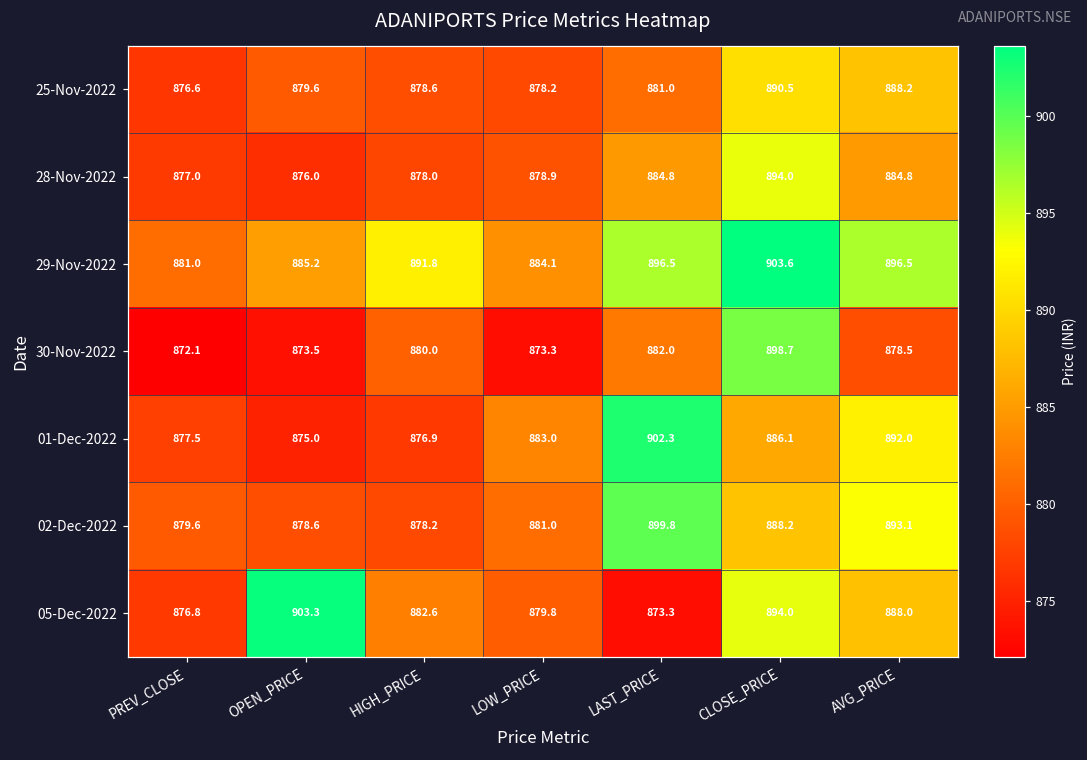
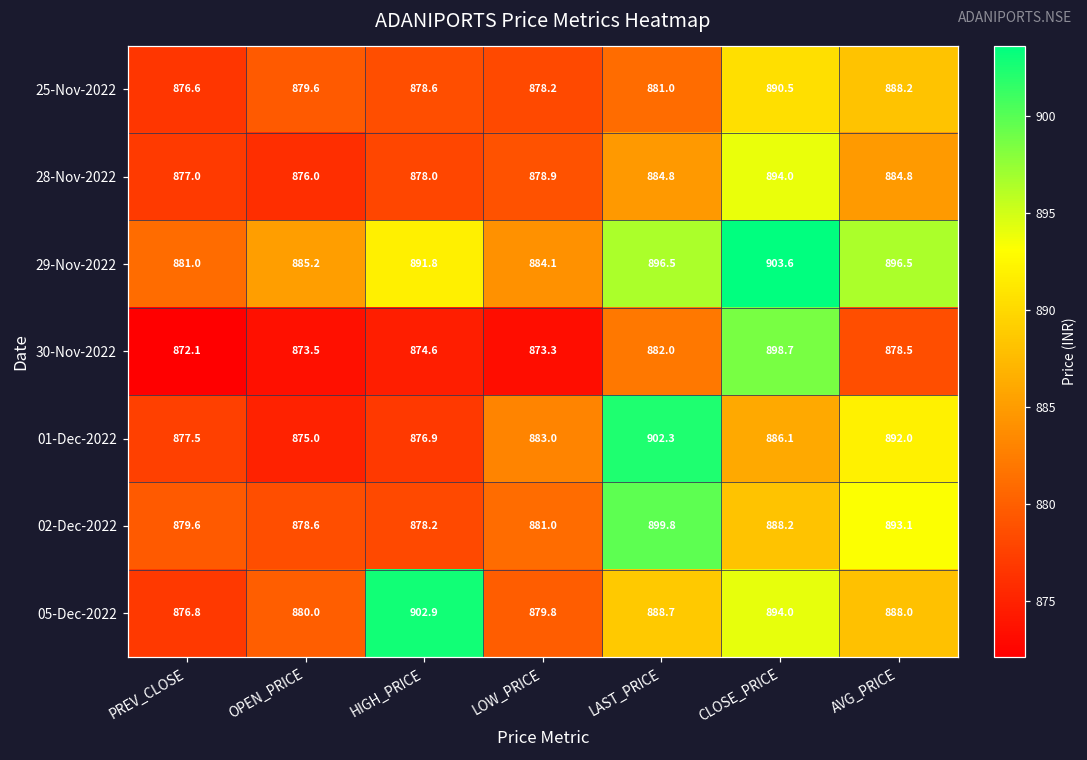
  {
    "25-Nov-2022": {
      "PREV_CLOSE": 876.6,
      "OPEN_PRICE": 879.6,
      "HIGH_PRICE": 878.6,
      "LOW_PRICE": 878.2,
      "LAST_PRICE": 881.0,
      "CLOSE_PRICE": 890.5,
      "AVG_PRICE": 888.2
    },
    "28-Nov-2022": {
      "PREV_CLOSE": 877.0,
      "OPEN_PRICE": 876.0,
      "HIGH_PRICE": 878.0,
      "LOW_PRICE": 878.9,
      "LAST_PRICE": 884.8,
      "CLOSE_PRICE": 894.0,
      "AVG_PRICE": 884.8
    },
    "29-Nov-2022": {
      "PREV_CLOSE": 881.0,
      "OPEN_PRICE": 885.2,
      "HIGH_PRICE": 891.8,
      "LOW_PRICE": 884.1,
      "LAST_PRICE": 896.5,
      "CLOSE_PRICE": 903.6,
      "AVG_PRICE": 896.5
    },
    "30-Nov-2022": {
      "PREV_CLOSE": 872.1,
      "OPEN_PRICE": 873.5,
-     "HIGH_PRICE": 880.0,
+     "HIGH_PRICE": 874.6,
      "LOW_PRICE": 873.3,
      "LAST_PRICE": 882.0,
      "CLOSE_PRICE": 898.7,
      "AVG_PRICE": 878.5
    },
    "01-Dec-2022": {
      "PREV_CLOSE": 877.5,
      "OPEN_PRICE": 875.0,
      "HIGH_PRICE": 876.9,
      "LOW_PRICE": 883.0,
      "LAST_PRICE": 902.3,
      "CLOSE_PRICE": 886.1,
      "AVG_PRICE": 892.0
    },
    "02-Dec-2022": {
      "PREV_CLOSE": 879.6,
      "OPEN_PRICE": 878.6,
      "HIGH_PRICE": 878.2,
      "LOW_PRICE": 881.0,
      "LAST_PRICE": 899.8,
      "CLOSE_PRICE": 888.2,
      "AVG_PRICE": 893.1
    },
    "05-Dec-2022": {
      "PREV_CLOSE": 876.8,
-     "OPEN_PRICE": 903.3,
-     "HIGH_PRICE": 882.6,
+     "OPEN_PRICE": 880.0,
+     "HIGH_PRICE": 902.9,
      "LOW_PRICE": 879.8,
-     "LAST_PRICE": 873.3,
+     "LAST_PRICE": 888.7,
      "CLOSE_PRICE": 894.0,
      "AVG_PRICE": 888.0
    }
  }
